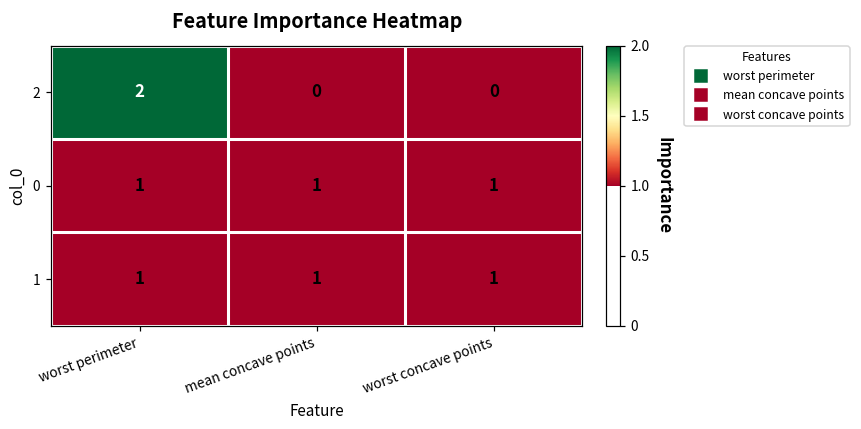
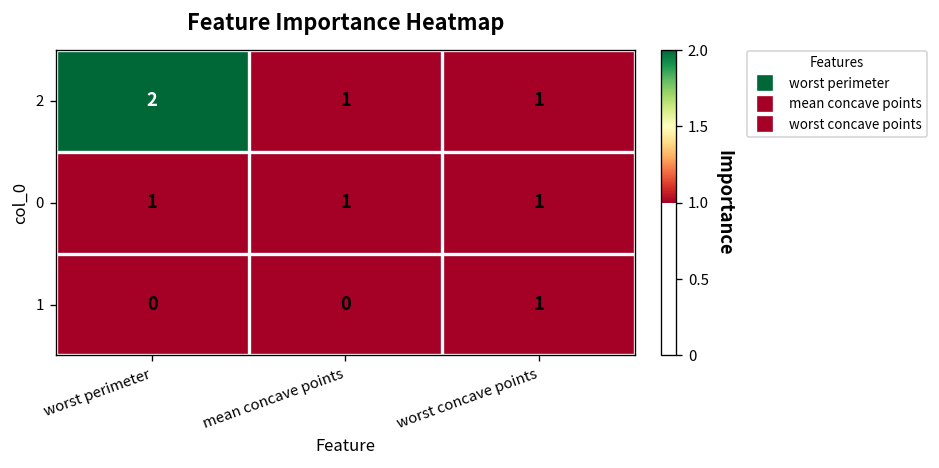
  {
    "2": {
      "worst perimeter": 2,
-     "mean concave points": 0,
-     "worst concave points": 0
+     "mean concave points": 1,
+     "worst concave points": 1
    },
    "0": {
      "worst perimeter": 1,
      "mean concave points": 1,
      "worst concave points": 1
    },
    "1": {
-     "worst perimeter": 1,
-     "mean concave points": 1,
+     "worst perimeter": 0,
+     "mean concave points": 0,
      "worst concave points": 1
    }
  }
